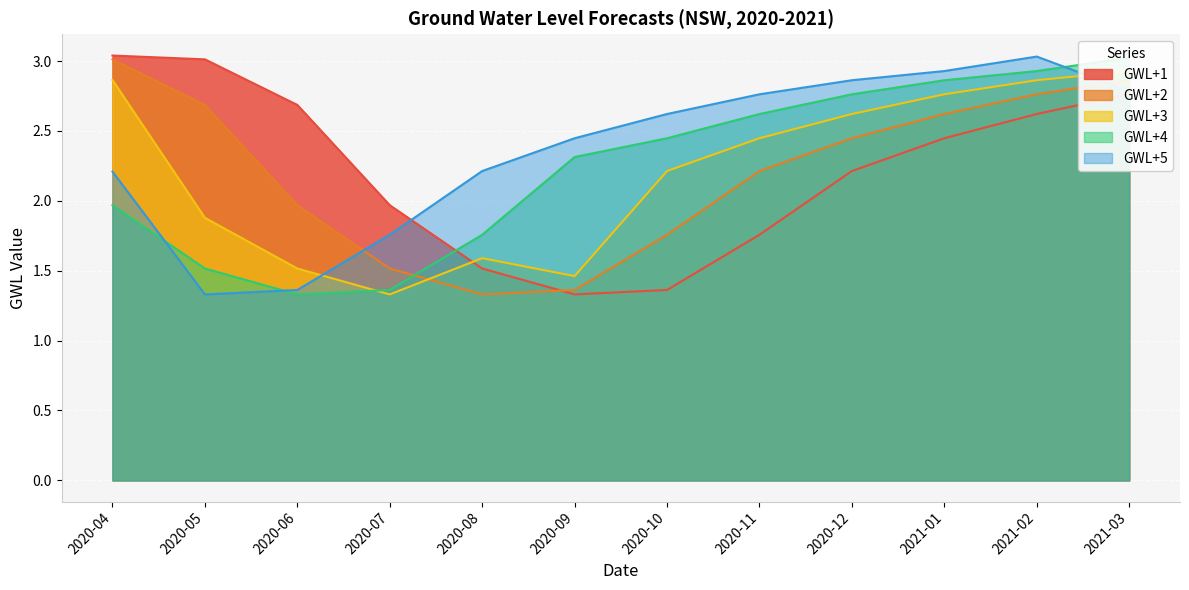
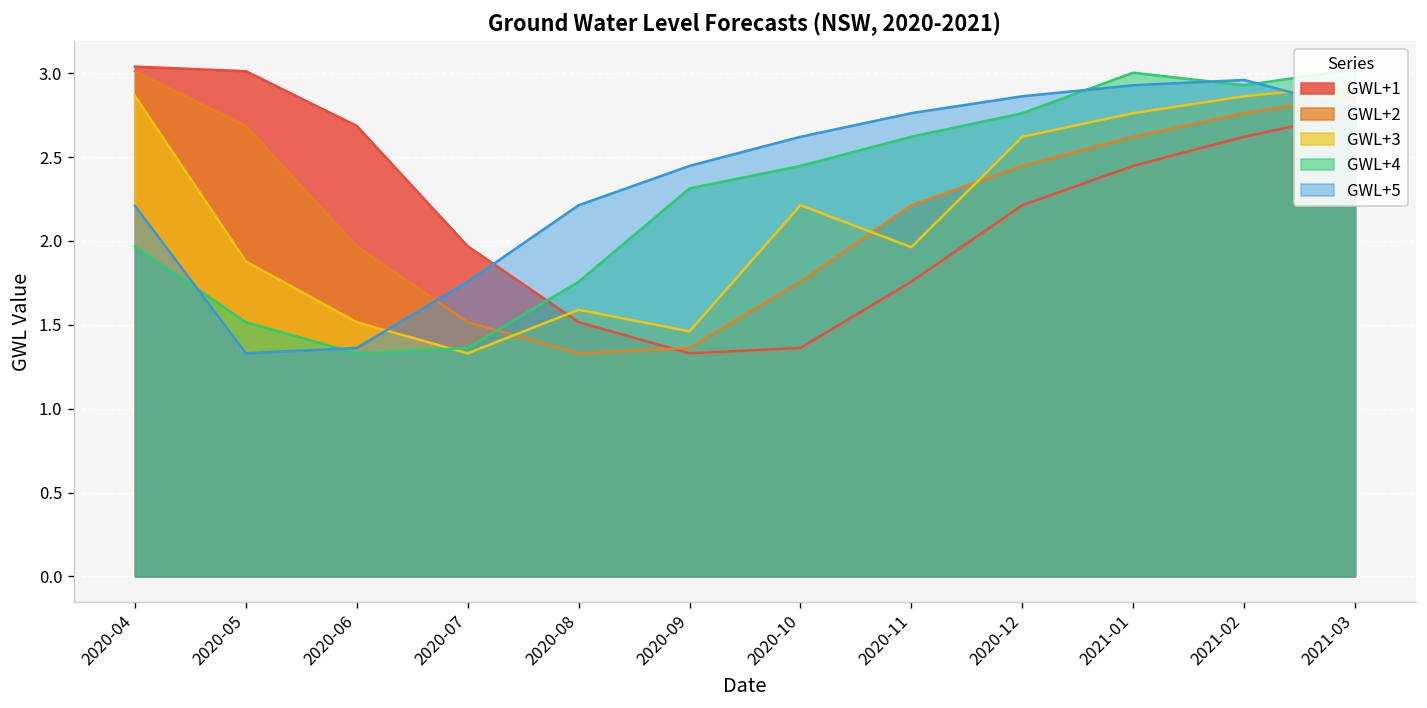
  {
    "GWL+3": {
      "2020-04": 2.86,
      "2020-05": 1.88,
      "2020-06": 1.52,
      "2020-07": 1.33,
      "2020-08": 1.59,
      "2020-09": 1.46,
      "2020-10": 2.21,
-     "2020-11": 2.45,
+     "2020-11": 1.96,
      "2020-12": 2.62,
      "2021-01": 2.76,
      "2021-02": 2.86
    },
    "GWL+4": {
      "2020-04": 1.97,
      "2020-05": 1.52,
      "2020-06": 1.33,
      "2020-07": 1.36,
      "2020-08": 1.76,
      "2020-09": 2.31,
      "2020-10": 2.45,
      "2020-11": 2.62,
      "2020-12": 2.76,
-     "2021-01": 2.86,
+     "2021-01": 3.00,
      "2021-02": 2.93
    },
    "GWL+5": {
      "2020-04": 2.21,
      "2020-05": 1.33,
      "2020-06": 1.36,
      "2020-07": 1.76,
      "2020-08": 2.21,
      "2020-09": 2.45,
      "2020-10": 2.62,
      "2020-11": 2.76,
      "2020-12": 2.86,
      "2021-01": 2.93,
-     "2021-02": 3.03
+     "2021-02": 2.96
    }
  }
